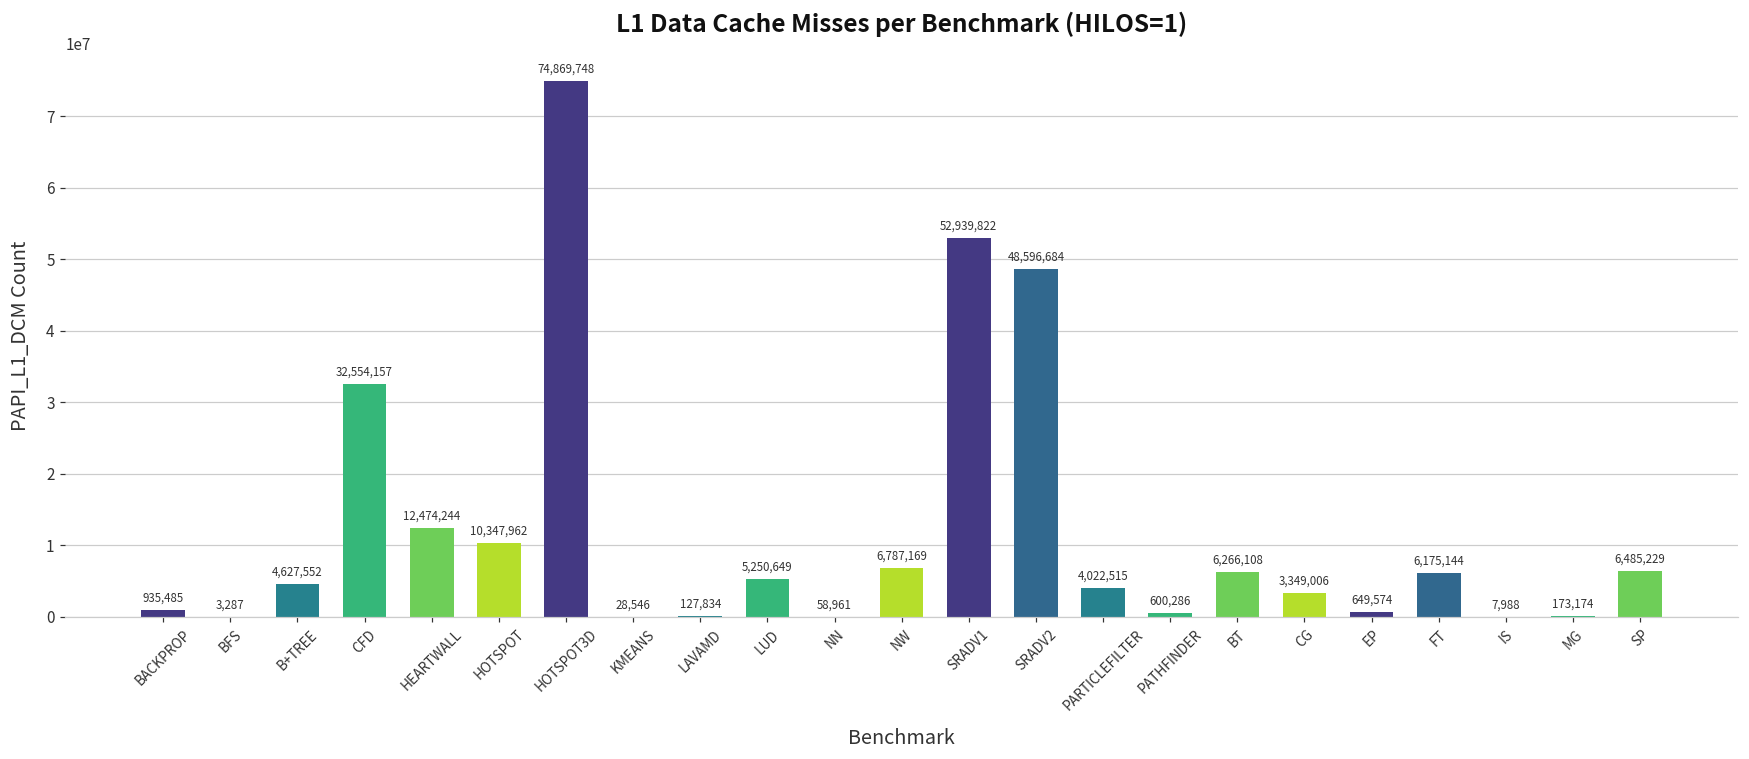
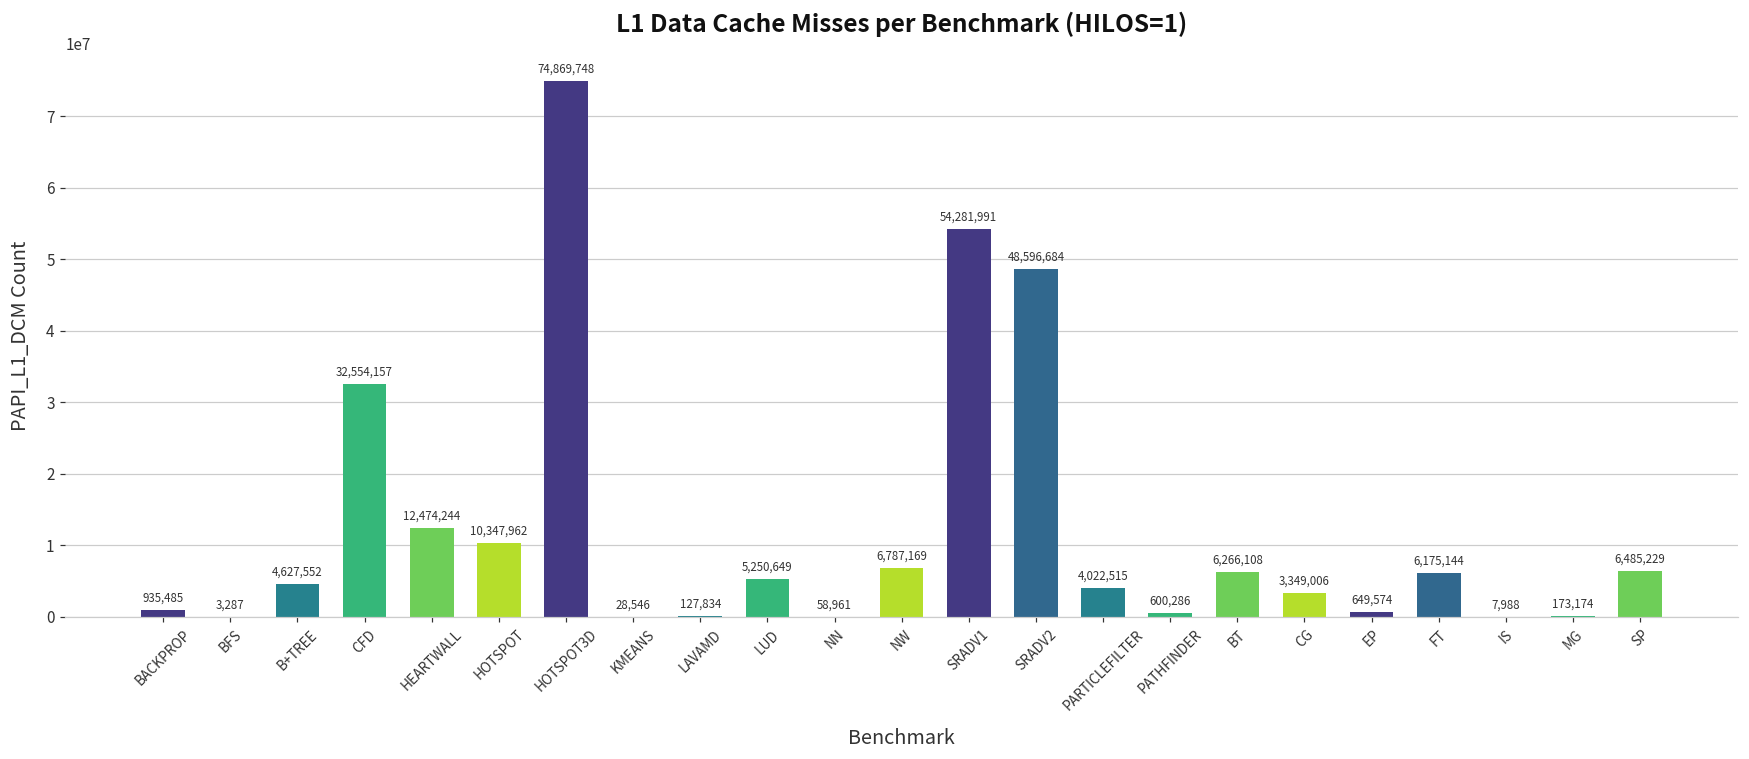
  {
    "BACKPROP": "935,485",
    "BFS": "3,287",
    "B+TREE": "4,627,552",
    "CFD": "32,554,157",
    "HEARTWALL": "12,474,244",
    "HOTSPOT": "10,347,962",
    "HOTSPOT3D": "74,869,748",
    "KMEANS": "28,546",
    "LAVAMD": "127,834",
    "LUD": "5,250,649",
    "NN": "58,961",
    "NW": "6,787,169",
-   "SRADV1": "52,939,822",
+   "SRADV1": "54,281,991",
    "SRADV2": "48,596,684",
    "PARTICLEFILTER": "4,022,515",
    "PATHFINDER": "600,286",
    "BT": "6,266,108",
    "CG": "3,349,006",
    "EP": "649,574",
    "FT": "6,175,144",
    "IS": "7,988",
    "MG": "173,174",
    "SP": "6,485,229"
  }
